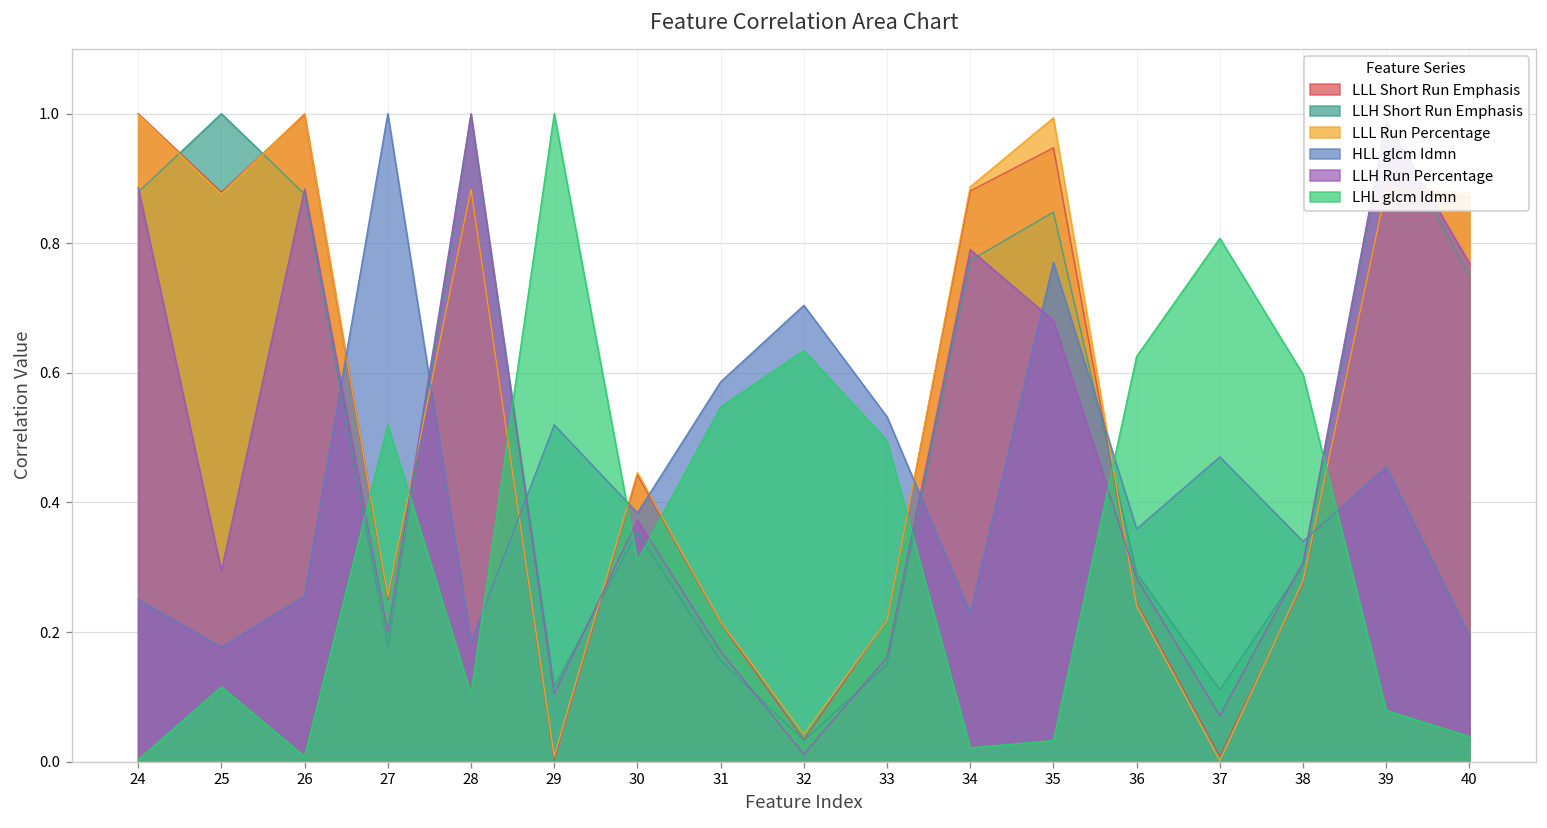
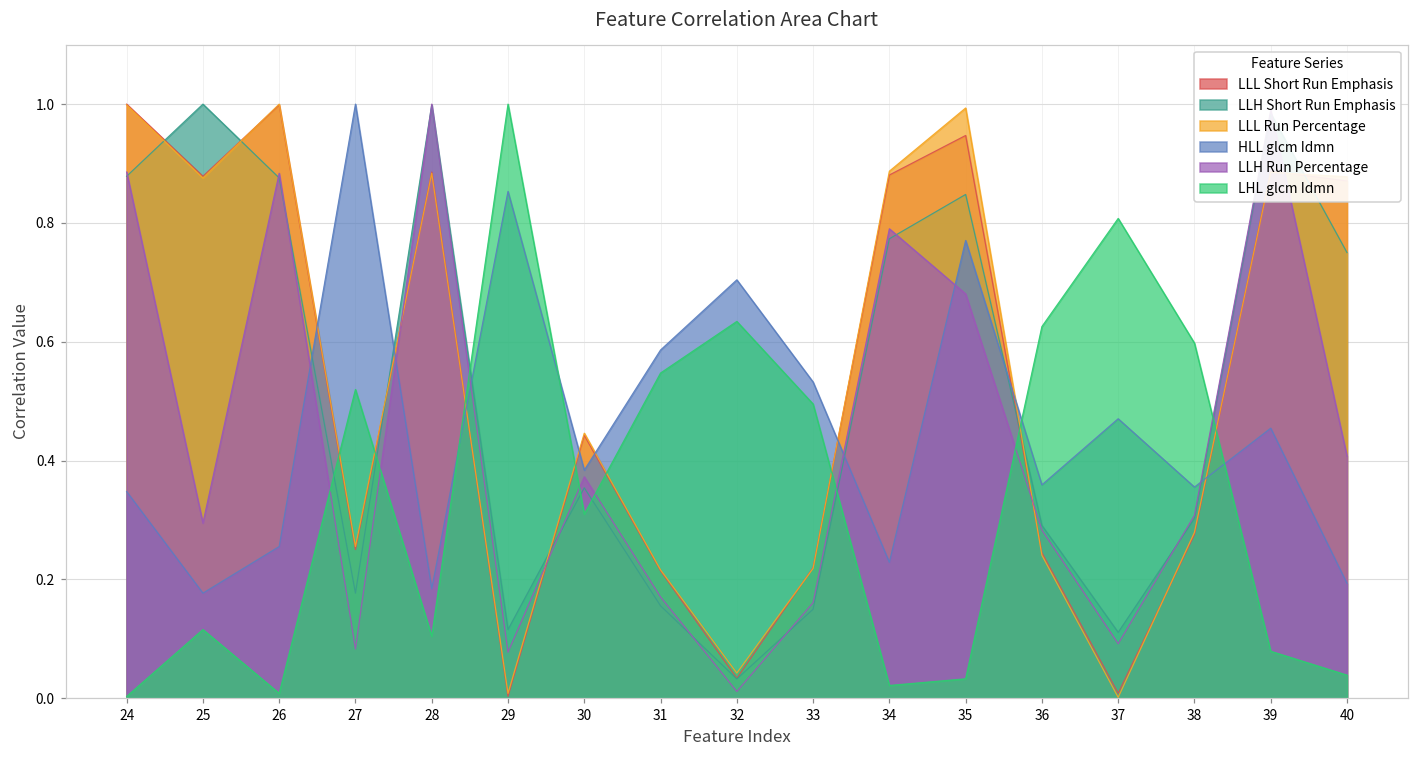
  {
    "LLL Short Run Emphasis": {
      "27": 0.25,
      "29": 0.00,
      "34": 0.88,
      "35": 0.95,
      "37": 0.01
    },
    "LLL Run Percentage": {
      "27": 0.26,
      "29": 0.01,
      "32": 0.04,
      "34": 0.89,
      "35": 0.99,
      "37": 0.00
    },
    "HLL glcm Idmn": {
-     "24": 0.25,
+     "24": 0.35,
      "25": 0.18,
      "26": 0.26,
      "27": 1.00,
      "28": 0.18,
-     "29": 0.52,
+     "29": 0.85,
      "30": 0.38,
      "31": 0.59,
      "32": 0.70,
      "33": 0.53,
      "34": 0.23,
      "35": 0.77,
      "36": 0.36,
      "37": 0.47,
-     "38": 0.34,
+     "38": 0.36,
      "39": 0.45,
      "40": 0.19
    },
    "LLH Run Percentage": {
      "24": 0.89,
      "25": 0.29,
      "26": 0.88,
-     "27": 0.20,
-     "29": 0.10,
+     "27": 0.08,
+     "29": 0.08,
      "30": 0.37,
      "31": 0.17,
      "32": 0.01,
      "33": 0.16,
      "34": 0.79,
      "35": 0.68,
      "36": 0.28,
-     "37": 0.07,
+     "37": 0.09,
      "38": 0.31,
-     "40": 0.77
+     "40": 0.41
    }
  }
